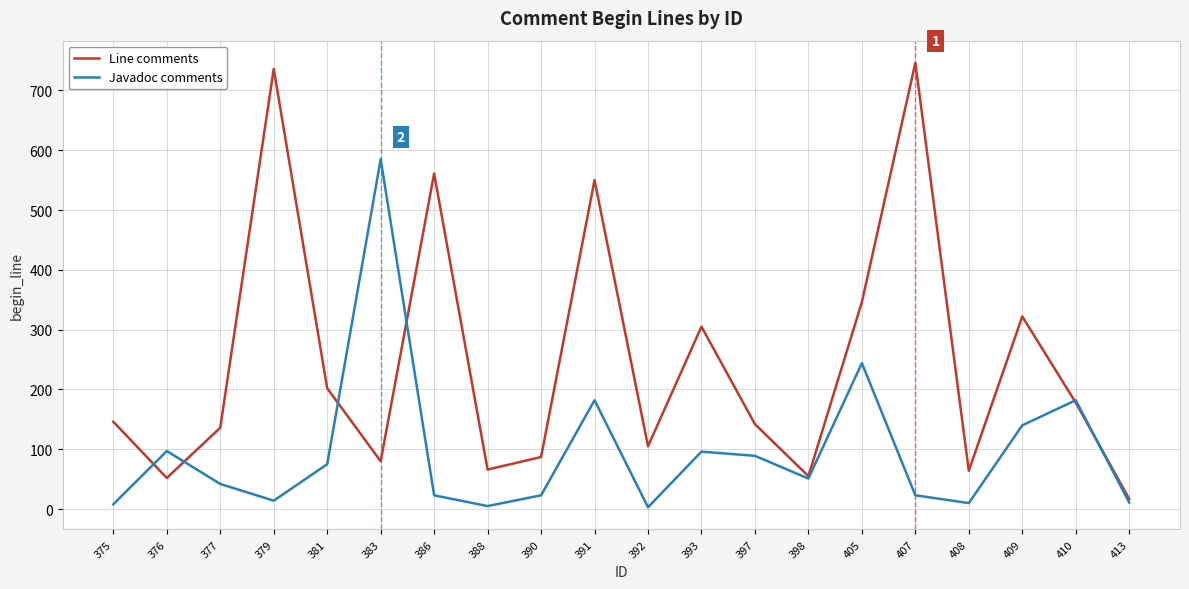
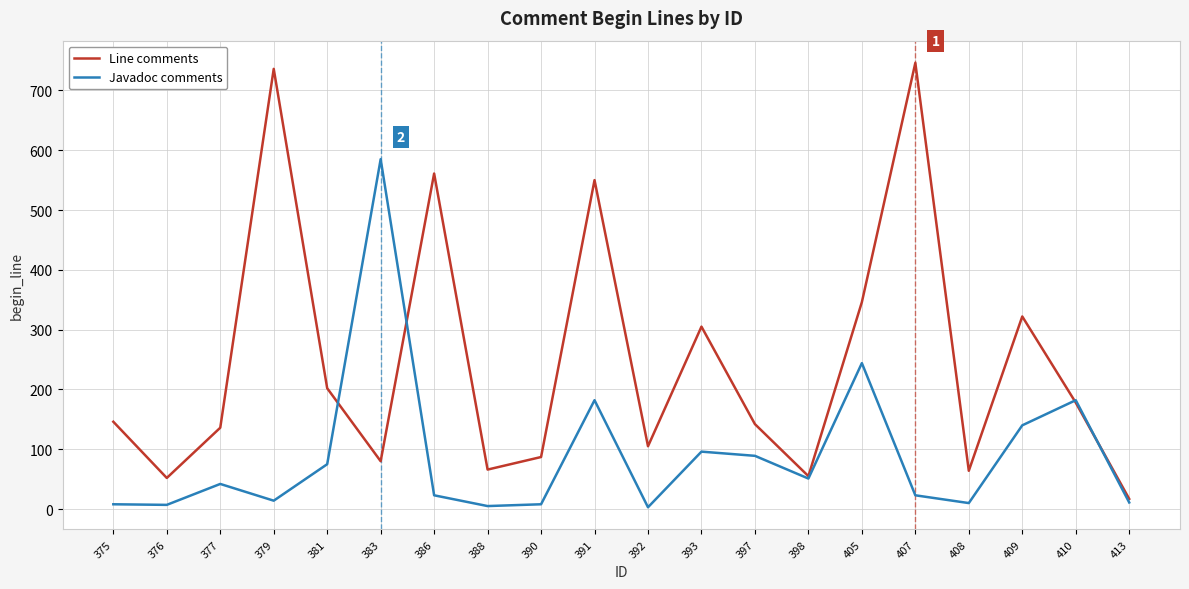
  {
    "Line comments": {
      "375": 150,
      "376": 50,
      "377": 140,
      "379": 740,
      "381": 200,
      "383": 80,
      "386": 560,
      "388": 70,
      "390": 90,
      "391": 550,
      "392": 110,
      "393": 310,
      "397": 140,
      "405": 350,
      "408": 60,
      "409": 320,
      "413": 20
    },
    "Javadoc comments": {
      "375": 10,
-     "376": 100,
+     "376": 10,
      "377": 40,
      "379": 10,
      "381": 80,
      "386": 20,
      "388": 10,
-     "390": 20,
+     "390": 10,
      "391": 180,
      "392": 0,
      "393": 100,
      "397": 90,
      "405": 240,
      "407": 20,
      "408": 10,
      "409": 140,
      "413": 10
    }
  }
